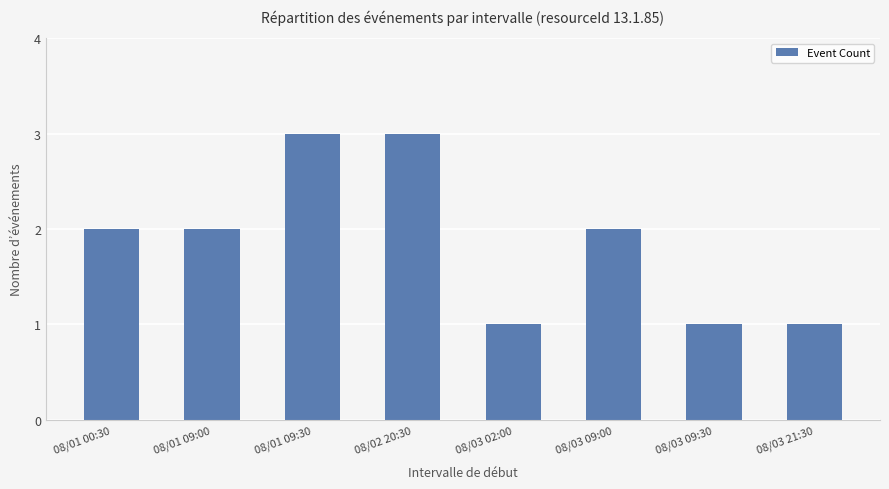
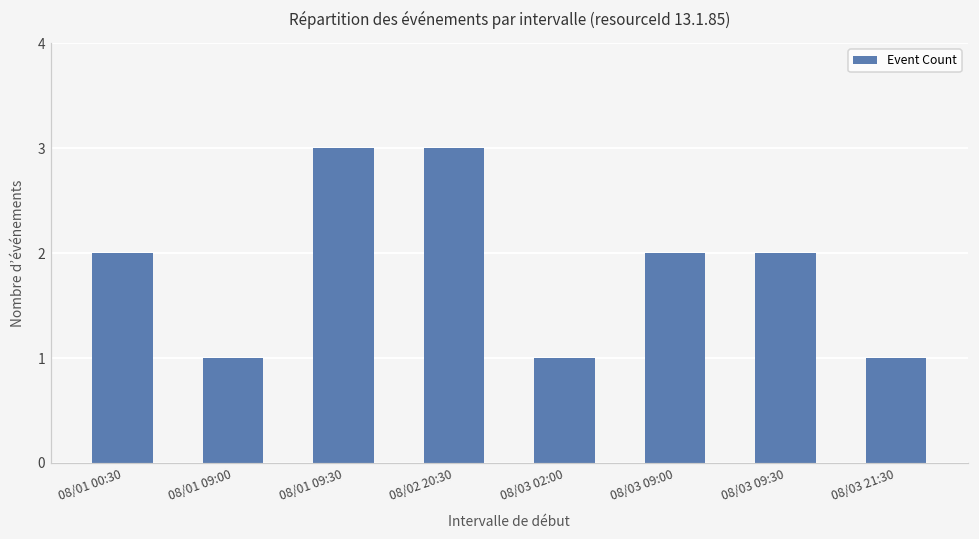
  {
    "08/01 00:30": 2,
-   "08/01 09:00": 2,
+   "08/01 09:00": 1,
    "08/01 09:30": 3,
    "08/02 20:30": 3,
    "08/03 02:00": 1,
    "08/03 09:00": 2,
-   "08/03 09:30": 1,
+   "08/03 09:30": 2,
    "08/03 21:30": 1
  }
